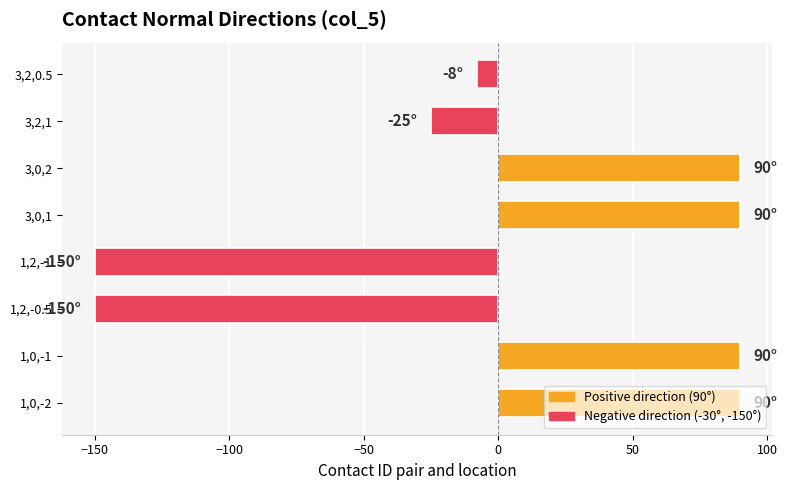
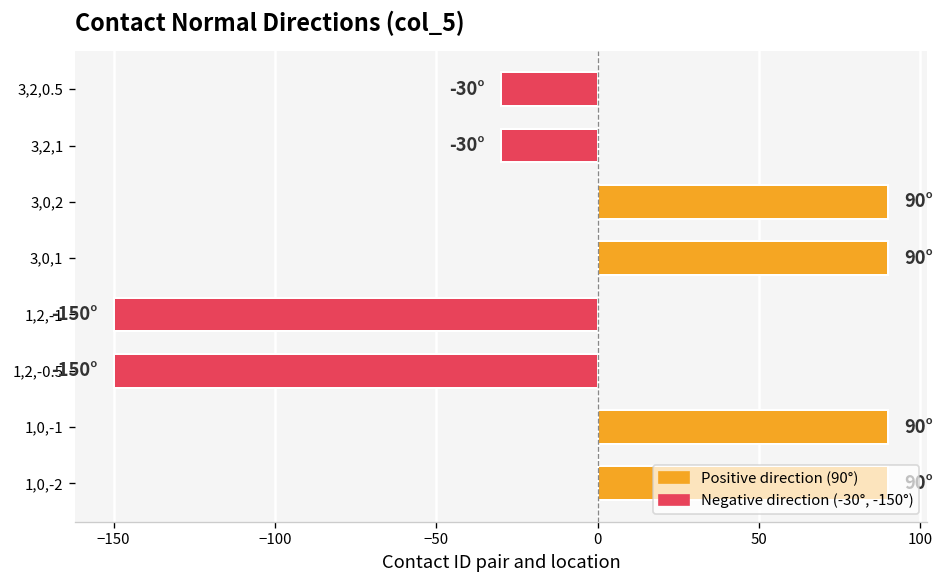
  {
-   "3,2,0.5": "-8°",
-   "3,2,1": "-25°",
+   "3,2,0.5": "-30°",
+   "3,2,1": "-30°",
    "3,0,2": "90°",
    "3,0,1": "90°",
    "1,2,-1": "-150°",
    "1,2,-0.5": "-150°",
    "1,0,-1": "90°"
  }
